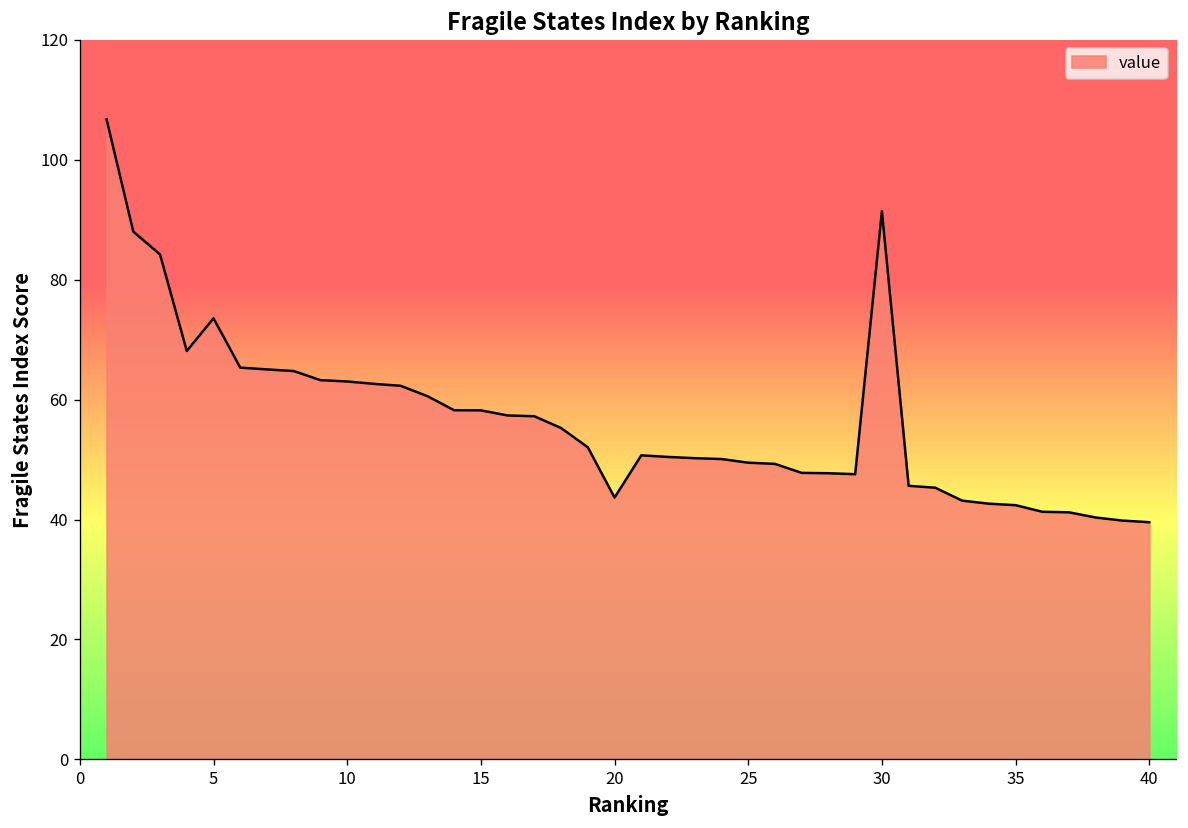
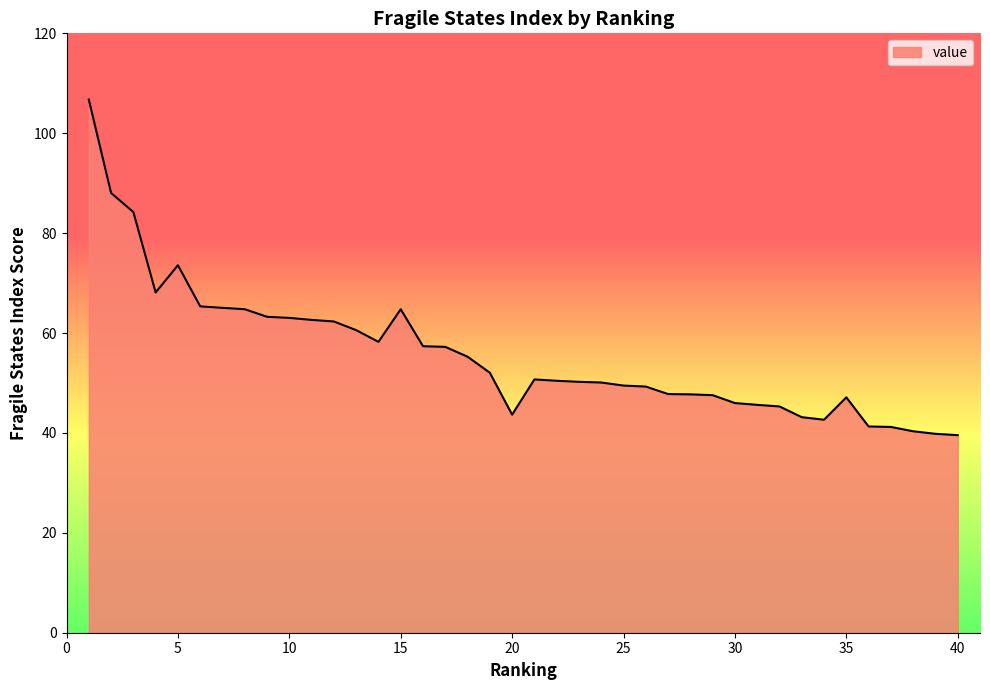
  {
    "5": 74,
    "10": 63,
-   "15": 58,
+   "15": 65,
    "20": 44,
    "25": 49,
-   "30": 91,
-   "35": 42,
+   "30": 46,
+   "35": 47,
    "40": 40
  }
